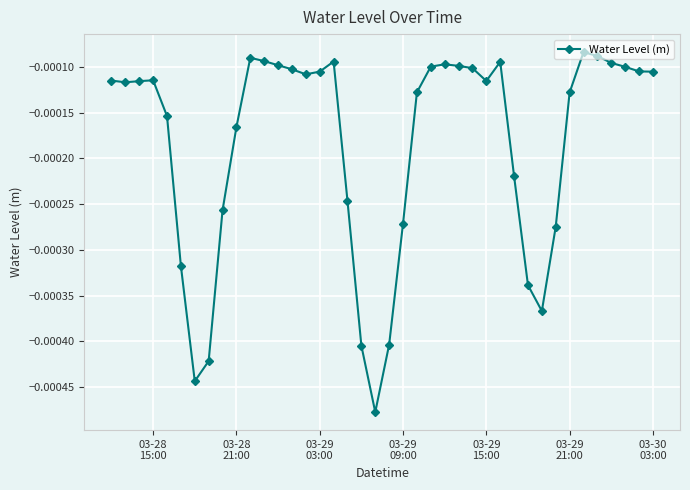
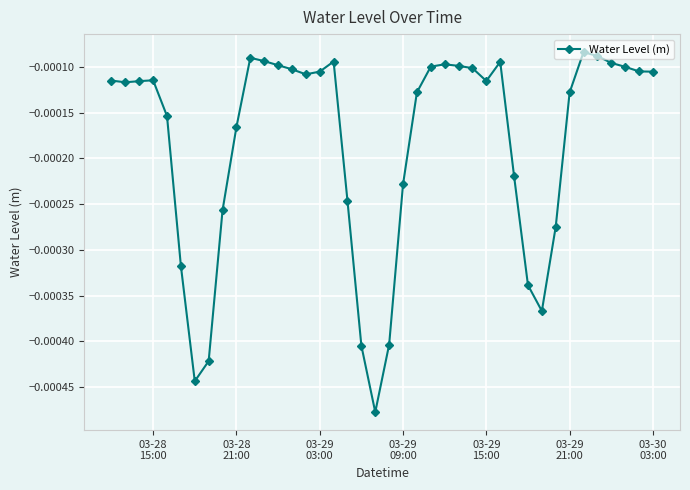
  {
    "03-28 15:00": -0.00011,
    "03-28 21:00": -0.00017,
    "03-29 03:00": -0.00011,
-   "03-29 09:00": -0.00027,
+   "03-29 09:00": -0.00023,
    "03-29 15:00": -0.00012,
    "03-29 21:00": -0.00013,
    "03-30 03:00": -0.00011
  }
